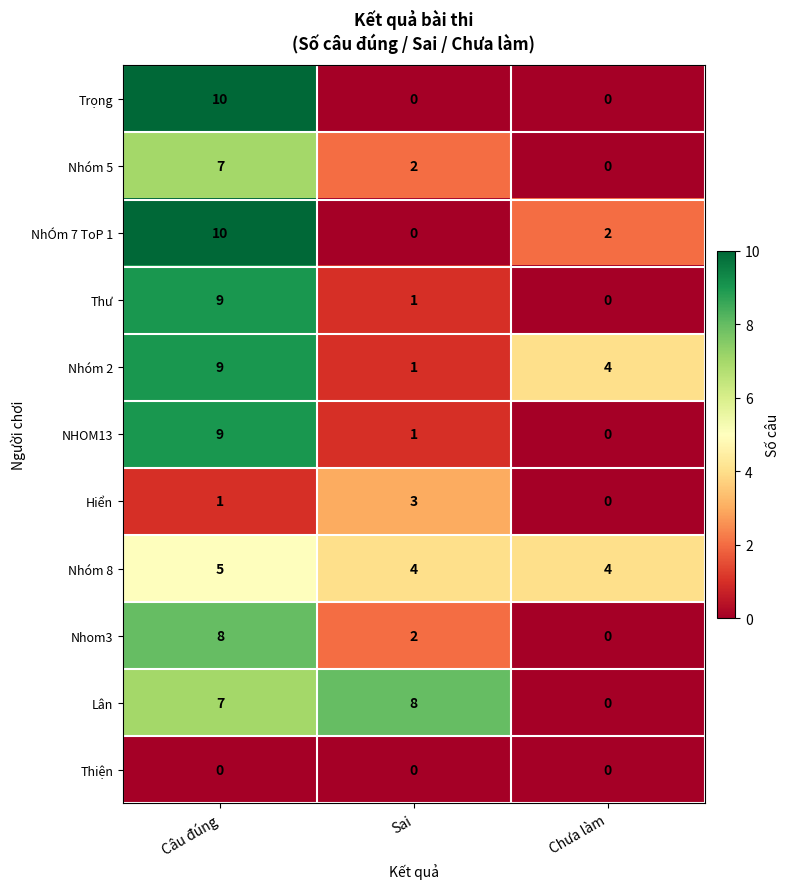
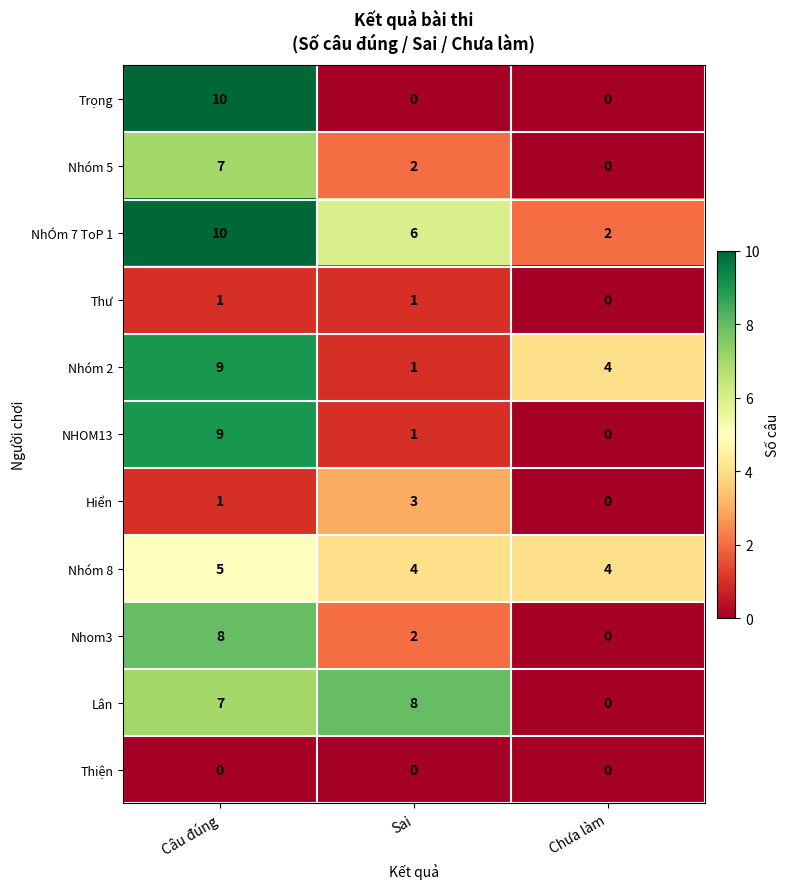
  {
    "Trọng": {
      "Câu đúng": 10,
      "Sai": 0,
      "Chưa làm": 0
    },
    "Nhóm 5": {
      "Câu đúng": 7,
      "Sai": 2,
      "Chưa làm": 0
    },
    "NhÓm 7 ToP 1": {
      "Câu đúng": 10,
-     "Sai": 0,
+     "Sai": 6,
      "Chưa làm": 2
    },
    "Thư": {
-     "Câu đúng": 9,
+     "Câu đúng": 1,
      "Sai": 1,
      "Chưa làm": 0
    },
    "Nhóm 2": {
      "Câu đúng": 9,
      "Sai": 1,
      "Chưa làm": 4
    },
    "NHOM13": {
      "Câu đúng": 9,
      "Sai": 1,
      "Chưa làm": 0
    },
    "Hiển": {
      "Câu đúng": 1,
      "Sai": 3,
      "Chưa làm": 0
    },
    "Nhóm 8": {
      "Câu đúng": 5,
      "Sai": 4,
      "Chưa làm": 4
    },
    "Nhom3": {
      "Câu đúng": 8,
      "Sai": 2,
      "Chưa làm": 0
    },
    "Lân": {
      "Câu đúng": 7,
      "Sai": 8,
      "Chưa làm": 0
    },
    "Thiện": {
      "Câu đúng": 0,
      "Sai": 0,
      "Chưa làm": 0
    }
  }
